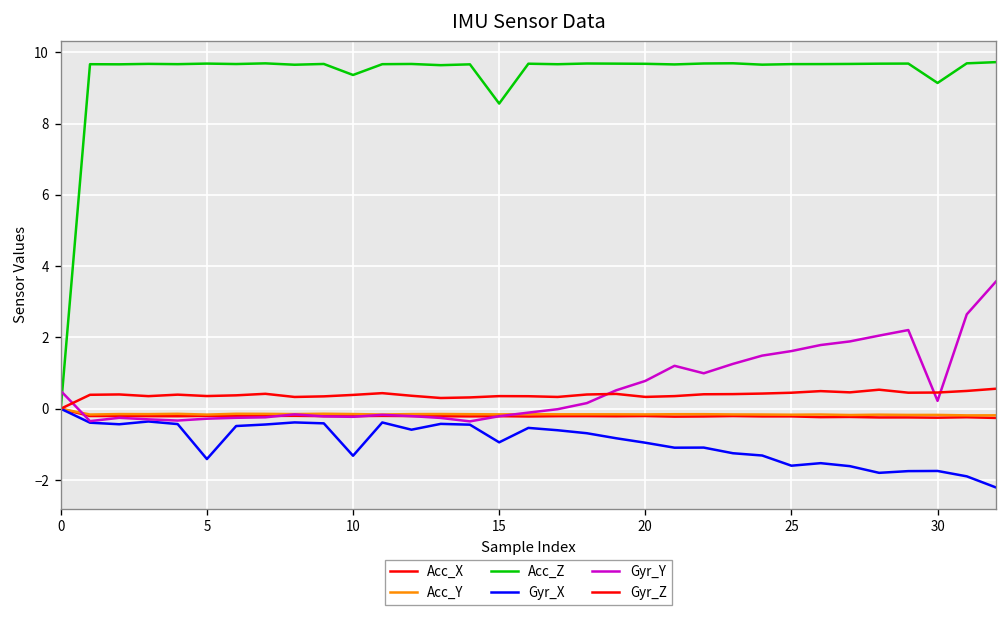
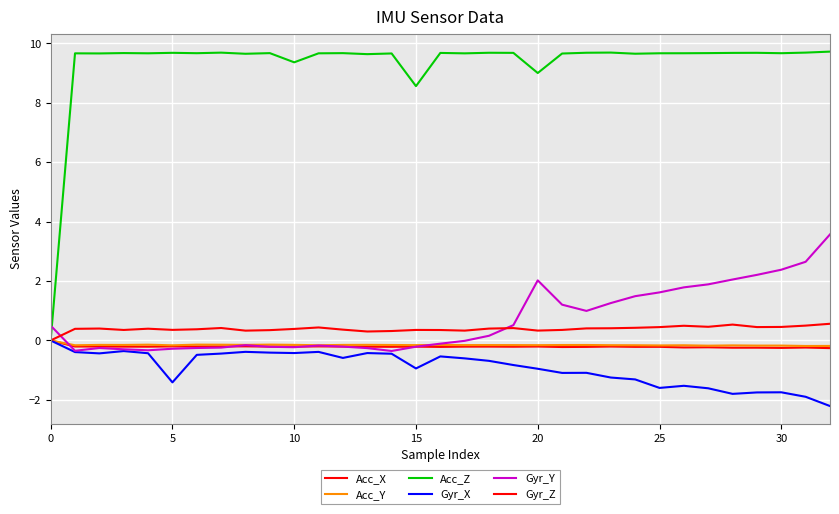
  {
    "Acc_Z": {
      "5": 9.7,
      "10": 9.4,
      "15": 8.6,
-     "20": 9.7,
+     "20": 9.0,
      "25": 9.7,
-     "30": 9.1
+     "30": 9.7
    },
    "Gyr_X": {
      "5": -1.4,
-     "10": -1.3,
+     "10": -0.4,
      "15": -0.9,
      "20": -1.0,
      "25": -1.6,
      "30": -1.7
    },
    "Gyr_Y": {
      "0": 0.5,
-     "20": 0.8,
+     "20": 2.0,
      "25": 1.6,
-     "30": 0.2
+     "30": 2.4
    }
  }
